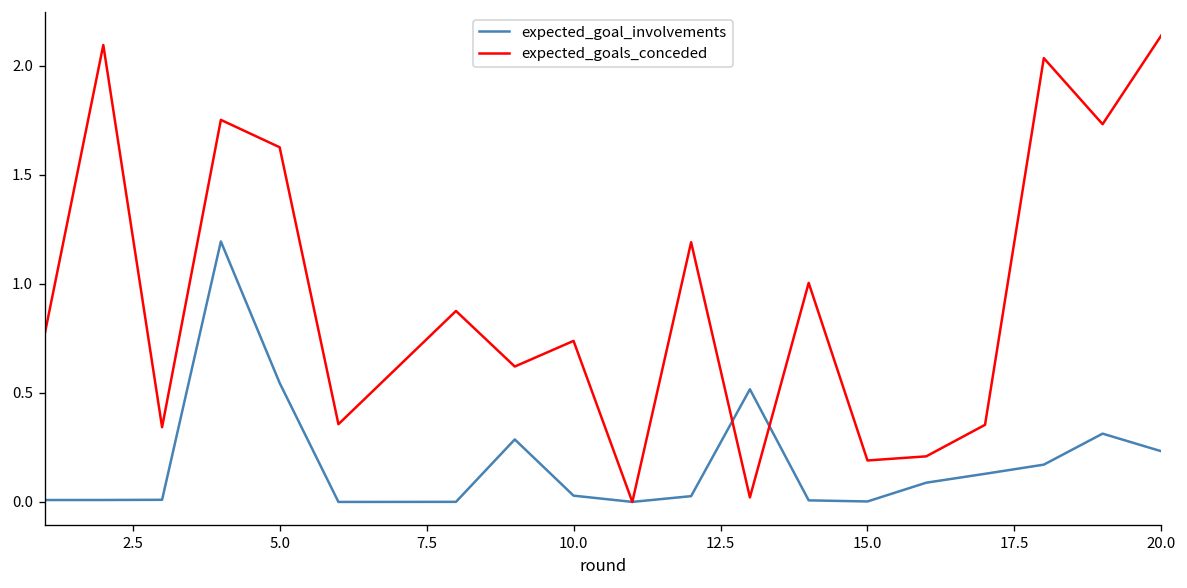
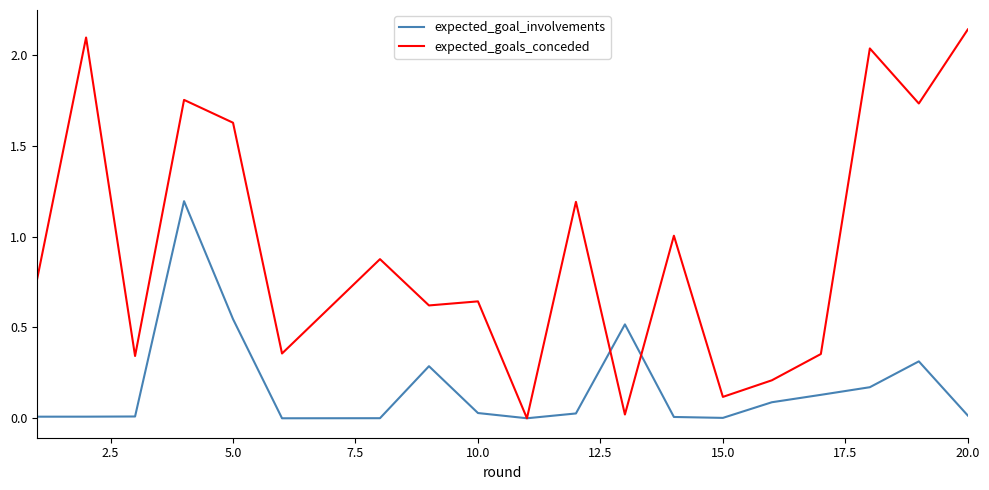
  {
    "expected_goal_involvements": {
      "5.0": 0.55,
      "10.0": 0.03,
      "15.0": 0.00,
-     "20.0": 0.23
+     "20.0": 0.02
    },
    "expected_goals_conceded": {
      "5.0": 1.63,
-     "10.0": 0.74,
-     "15.0": 0.19,
+     "10.0": 0.64,
+     "15.0": 0.12,
      "20.0": 2.14
    }
  }
